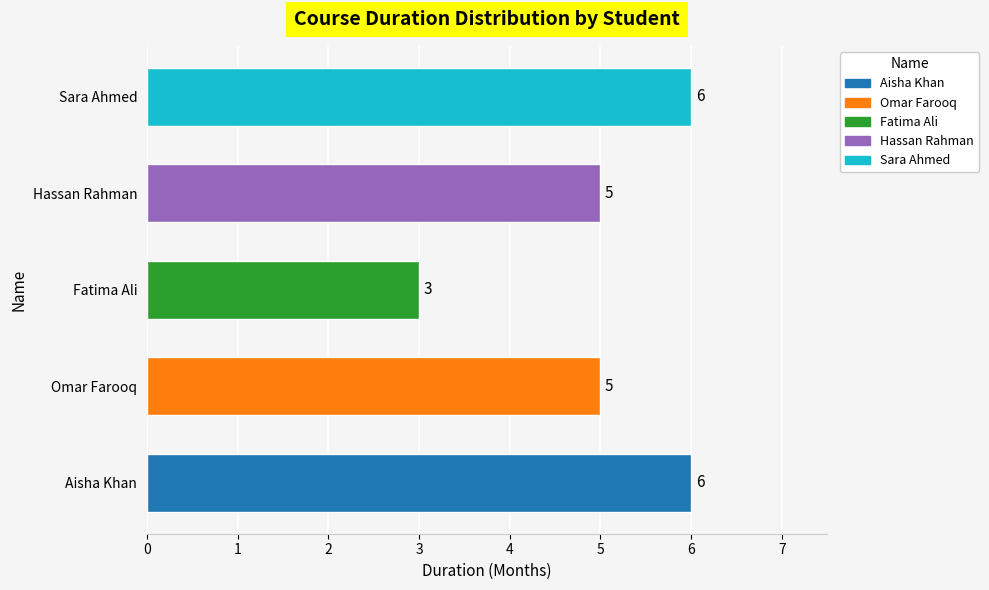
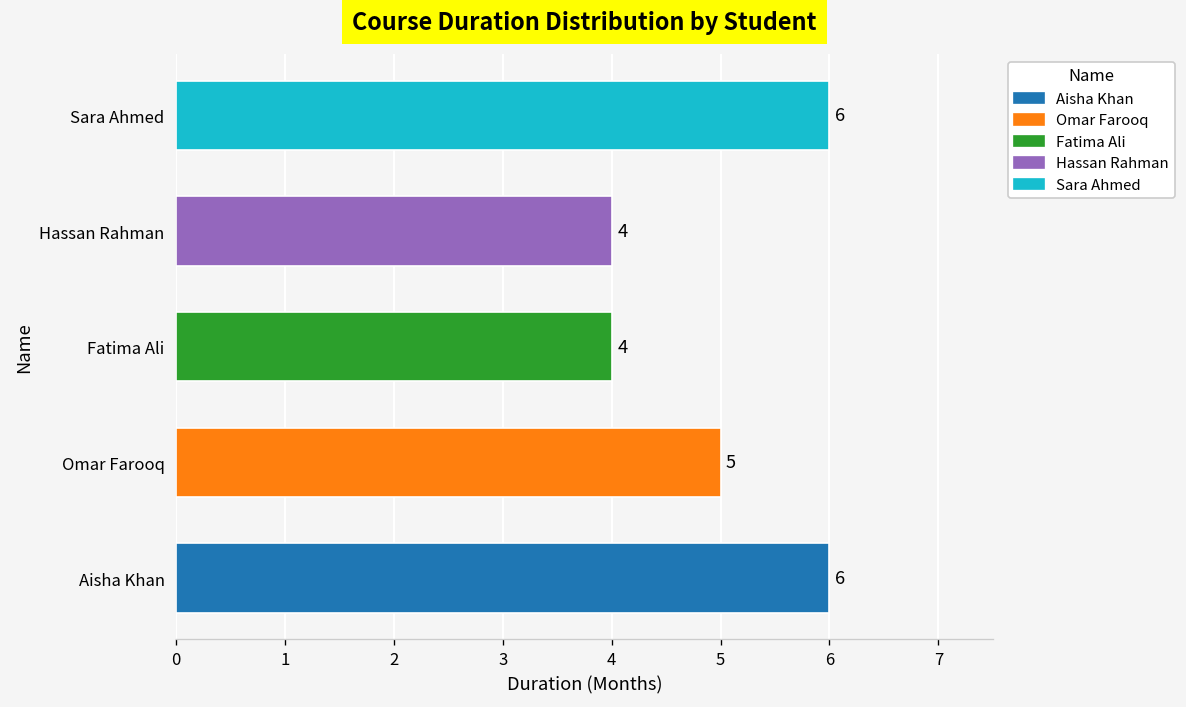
  {
    "Sara Ahmed": 6,
-   "Hassan Rahman": 5,
-   "Fatima Ali": 3,
+   "Hassan Rahman": 4,
+   "Fatima Ali": 4,
    "Omar Farooq": 5,
    "Aisha Khan": 6
  }
